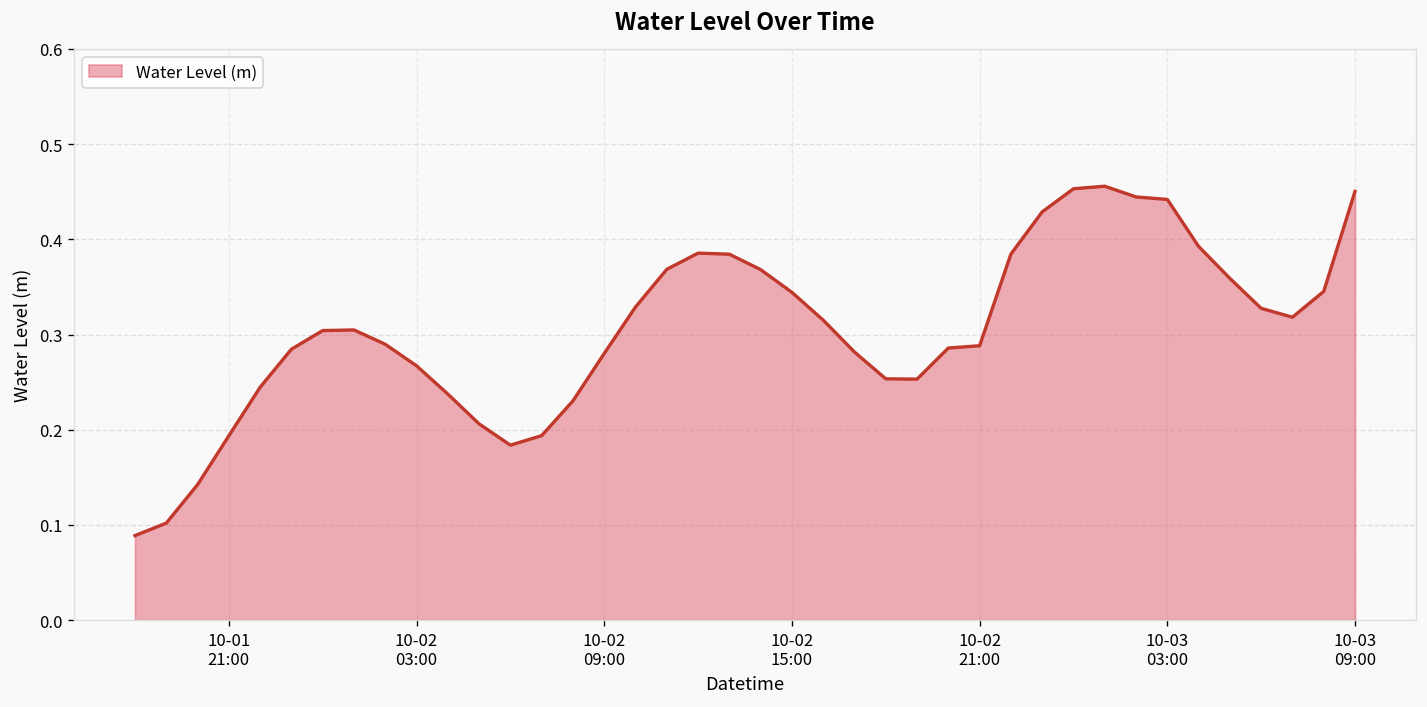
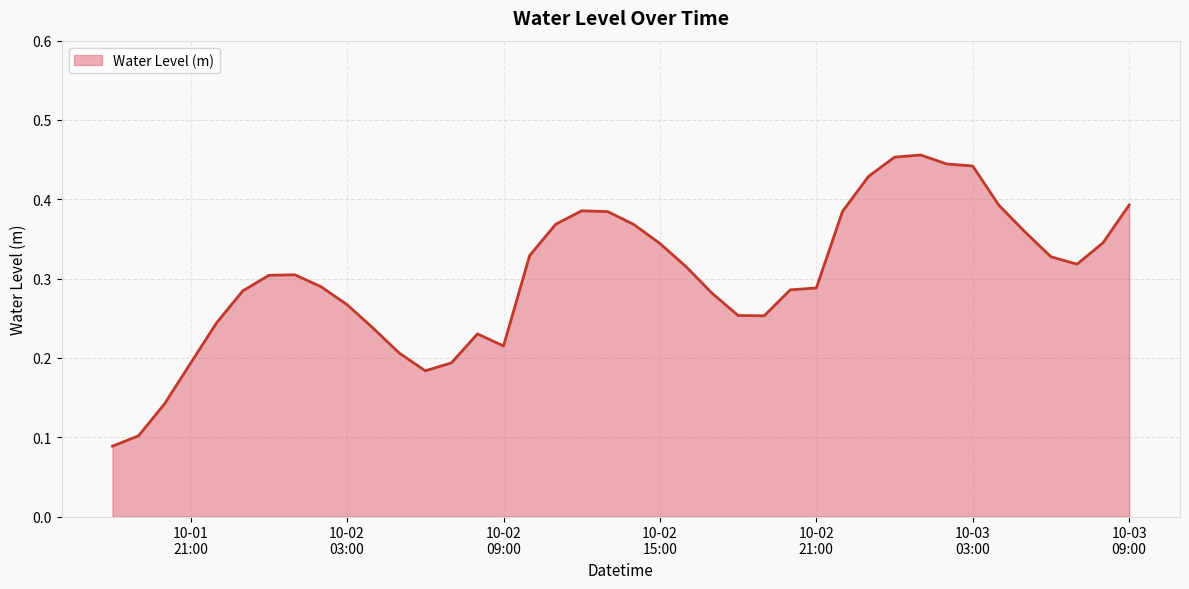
  {
    "10-01 21:00": 0.19,
    "10-02 03:00": 0.27,
-   "10-02 09:00": 0.28,
+   "10-02 09:00": 0.22,
    "10-02 15:00": 0.34,
    "10-02 21:00": 0.29,
    "10-03 03:00": 0.44,
-   "10-03 09:00": 0.45
+   "10-03 09:00": 0.39
  }
